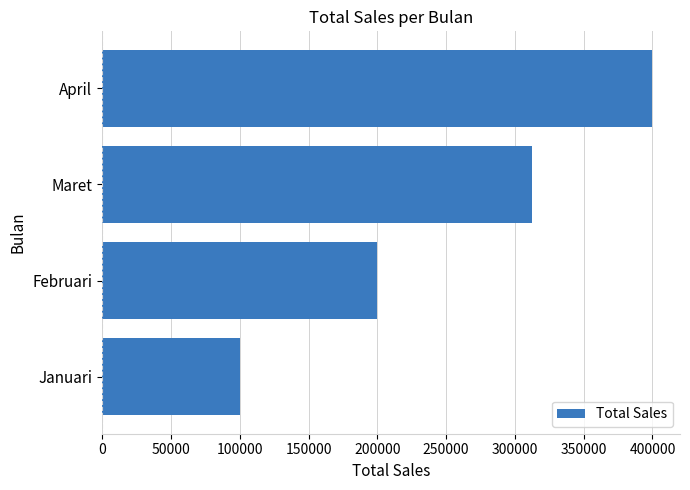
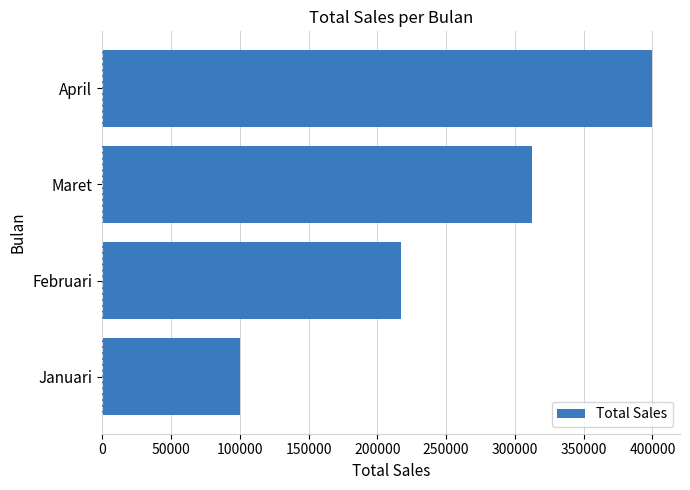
  {
    "April": 400000,
    "Maret": 312000,
-   "Februari": 200000,
+   "Februari": 217000,
    "Januari": 100000
  }
